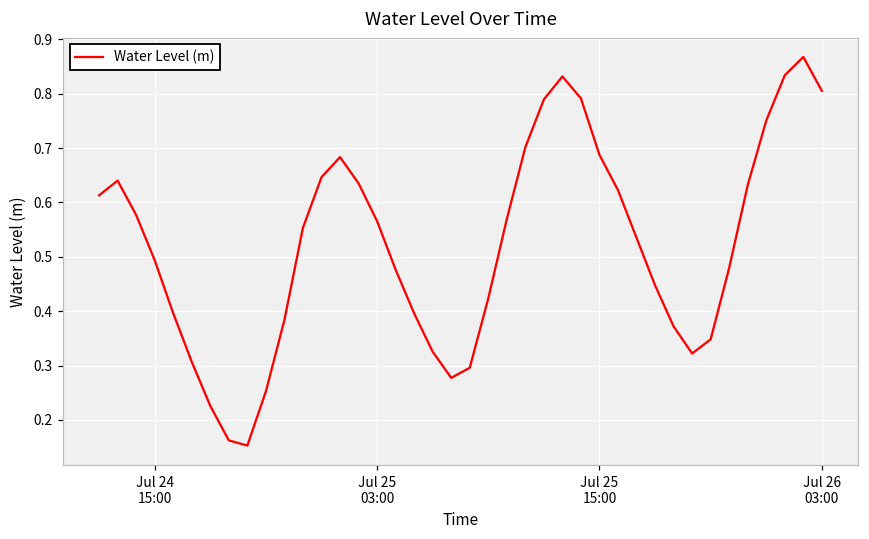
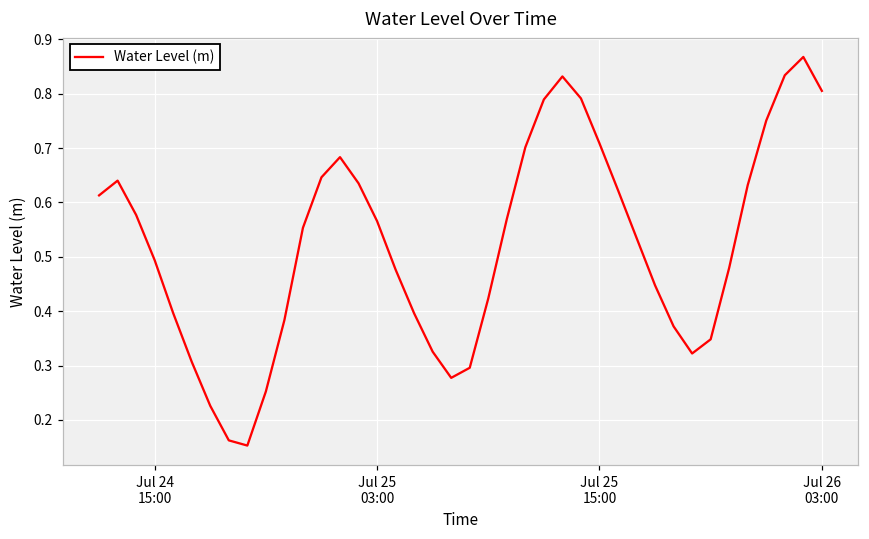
  {
    "Jul 24 15:00": 0.49,
    "Jul 25 03:00": 0.57,
-   "Jul 25 15:00": 0.69,
+   "Jul 25 15:00": 0.71,
    "Jul 26 03:00": 0.81
  }
